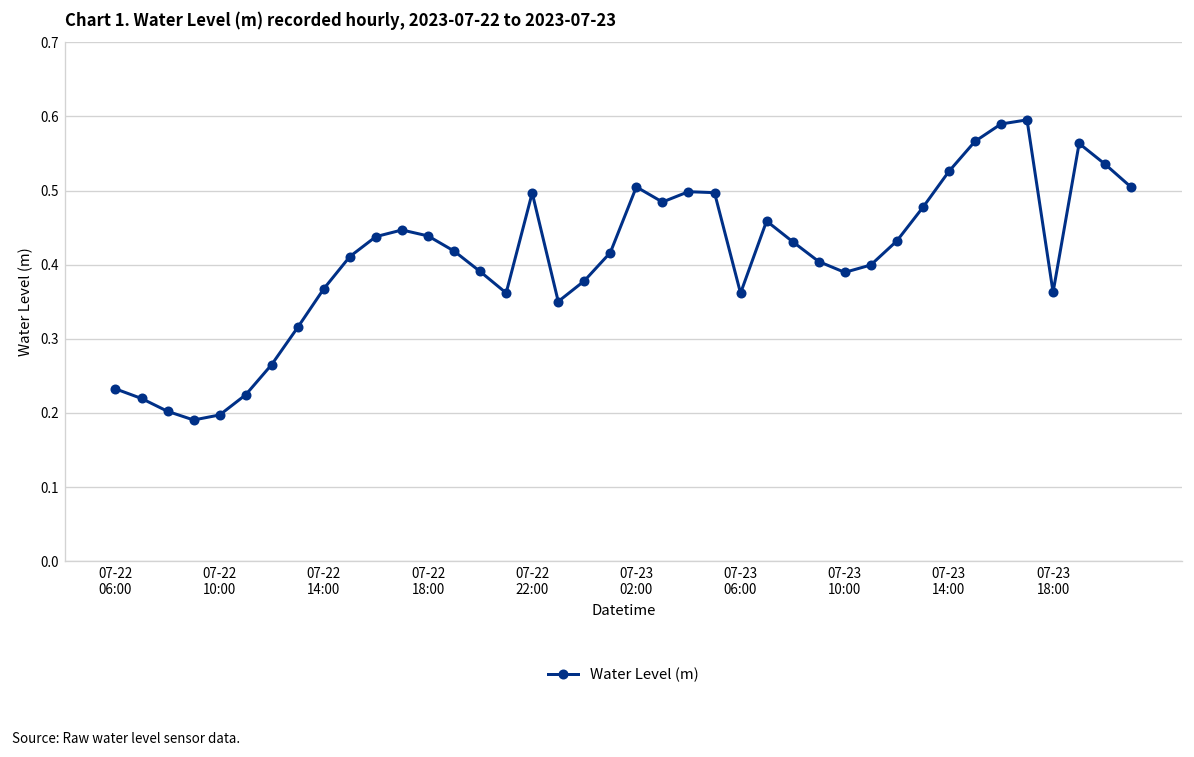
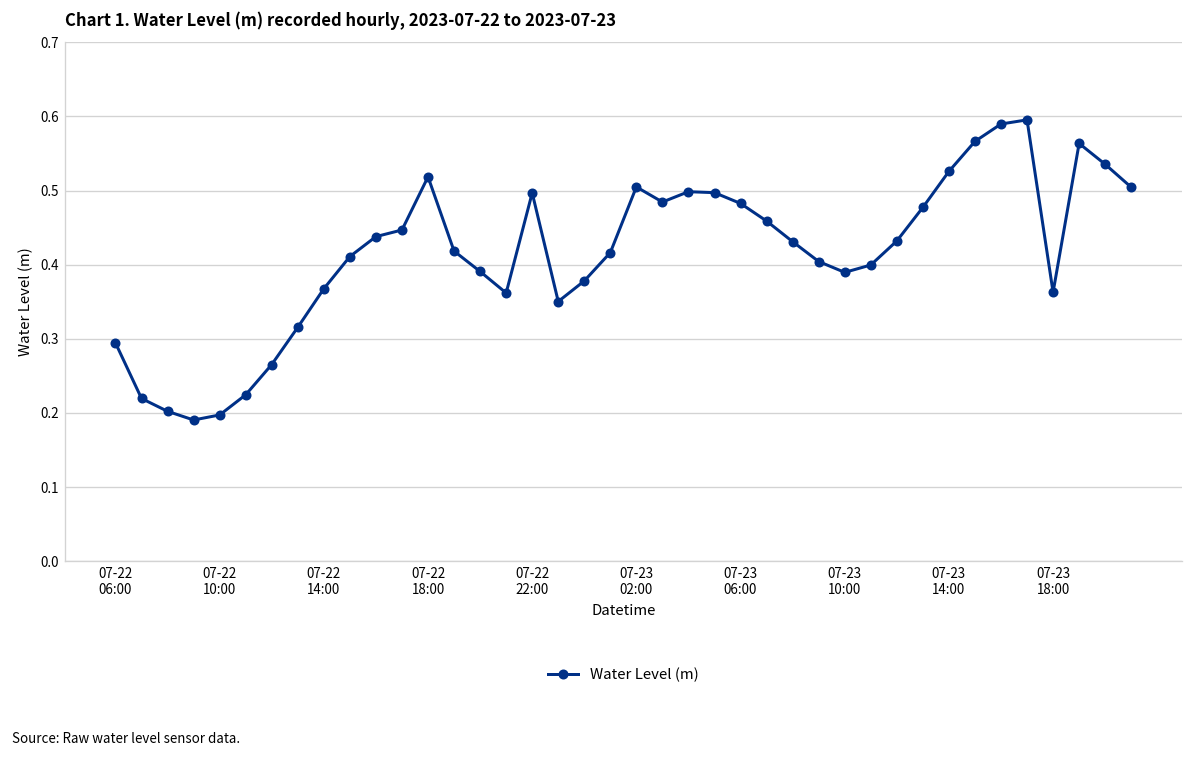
  {
-   "07-22 06:00": 0.23,
+   "07-22 06:00": 0.29,
    "07-22 10:00": 0.20,
    "07-22 14:00": 0.37,
-   "07-22 18:00": 0.44,
+   "07-22 18:00": 0.52,
    "07-22 22:00": 0.50,
    "07-23 02:00": 0.50,
-   "07-23 06:00": 0.36,
+   "07-23 06:00": 0.48,
    "07-23 10:00": 0.39,
    "07-23 14:00": 0.53,
    "07-23 18:00": 0.36
  }
